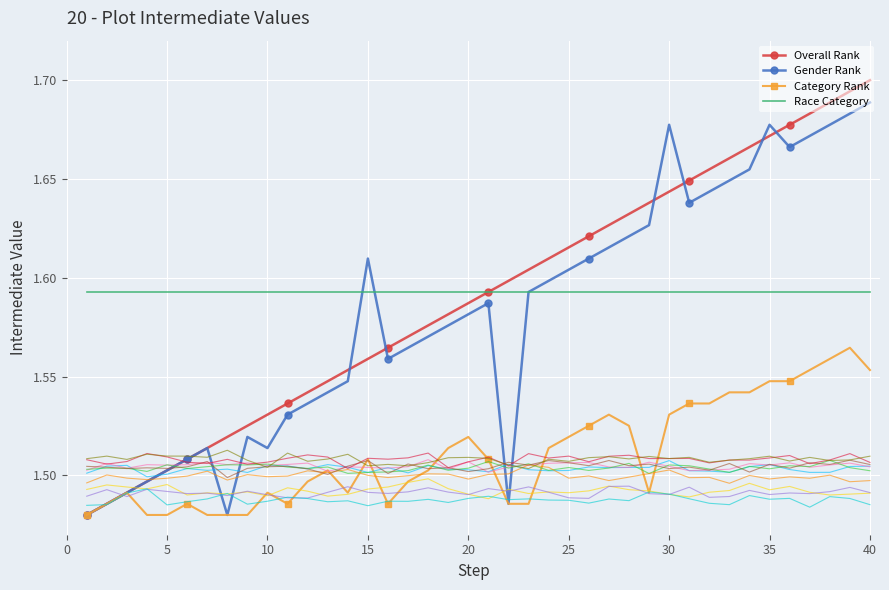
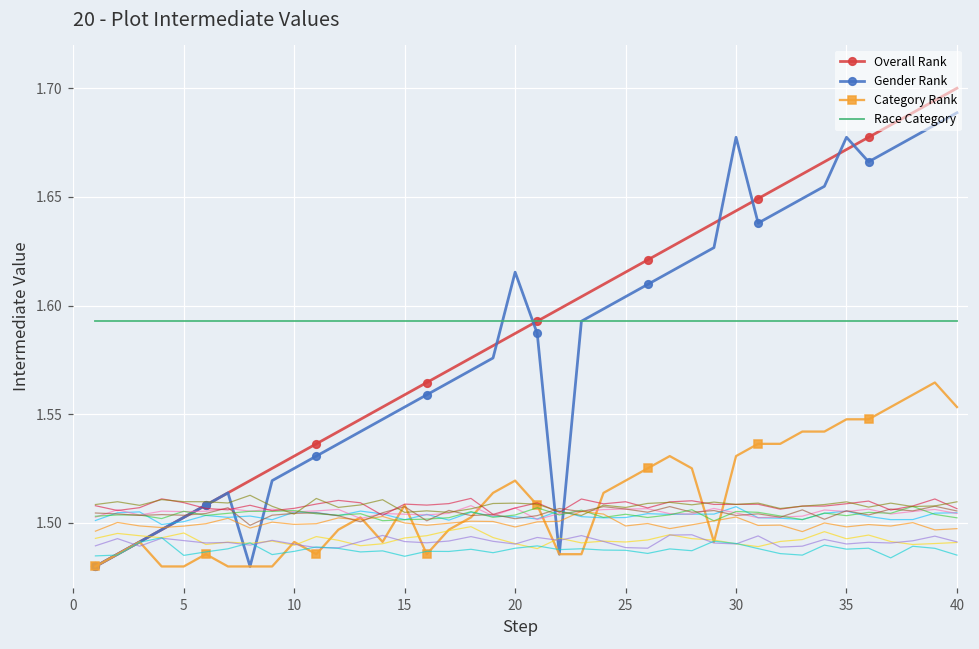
  {
    "Gender Rank": {
-     "10": 1.514,
-     "15": 1.610,
-     "20": 1.582,
+     "10": 1.525,
+     "15": 1.553,
+     "20": 1.615,
      "25": 1.604,
      "30": 1.677,
      "35": 1.677
    },
    "Race Category": {
      "5": 1.593,
      "10": 1.593,
      "15": 1.593,
      "20": 1.593,
      "25": 1.593,
      "30": 1.593,
      "35": 1.593,
      "40": 1.593
    }
  }
